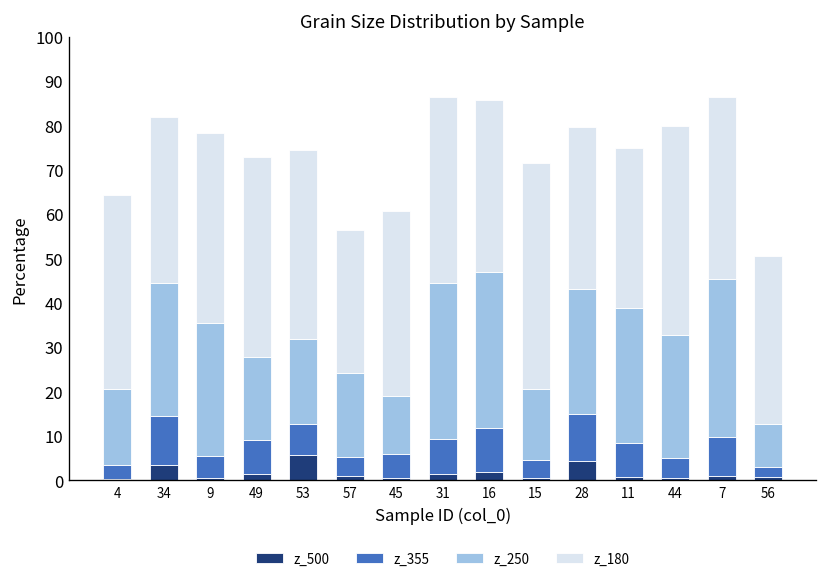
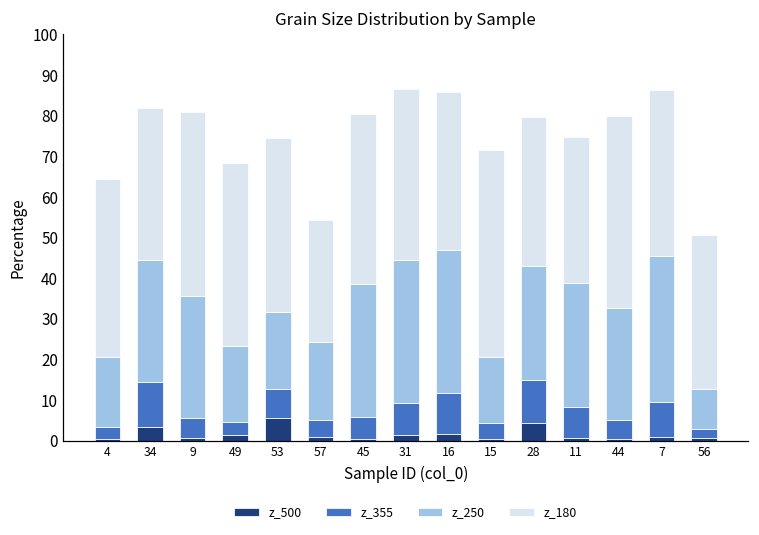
  {
    "z_500": {
      "34": 3,
      "49": 1,
      "53": 6,
      "57": 1,
      "31": 1,
      "16": 2,
      "28": 4,
      "7": 1
    },
    "z_355": {
      "4": 3,
      "34": 11,
      "9": 5,
-     "49": 8,
+     "49": 3,
      "53": 7,
      "57": 4,
      "45": 6,
      "31": 8,
      "16": 10,
      "15": 4,
      "28": 11,
      "11": 8,
      "44": 5,
      "7": 9,
      "56": 2
    },
    "z_250": {
      "4": 17,
      "34": 30,
      "9": 30,
      "49": 19,
      "53": 19,
      "57": 19,
-     "45": 13,
+     "45": 33,
      "31": 35,
      "16": 35,
      "15": 16,
      "28": 28,
      "11": 31,
      "44": 28,
      "7": 36,
      "56": 10
    },
    "z_180": {
      "4": 44,
      "34": 38,
-     "9": 43,
+     "9": 45,
      "49": 45,
      "53": 43,
-     "57": 32,
+     "57": 30,
      "45": 42,
      "31": 42,
      "16": 39,
      "15": 51,
      "28": 37,
      "11": 36,
      "44": 47,
      "7": 41,
      "56": 38
    }
  }
